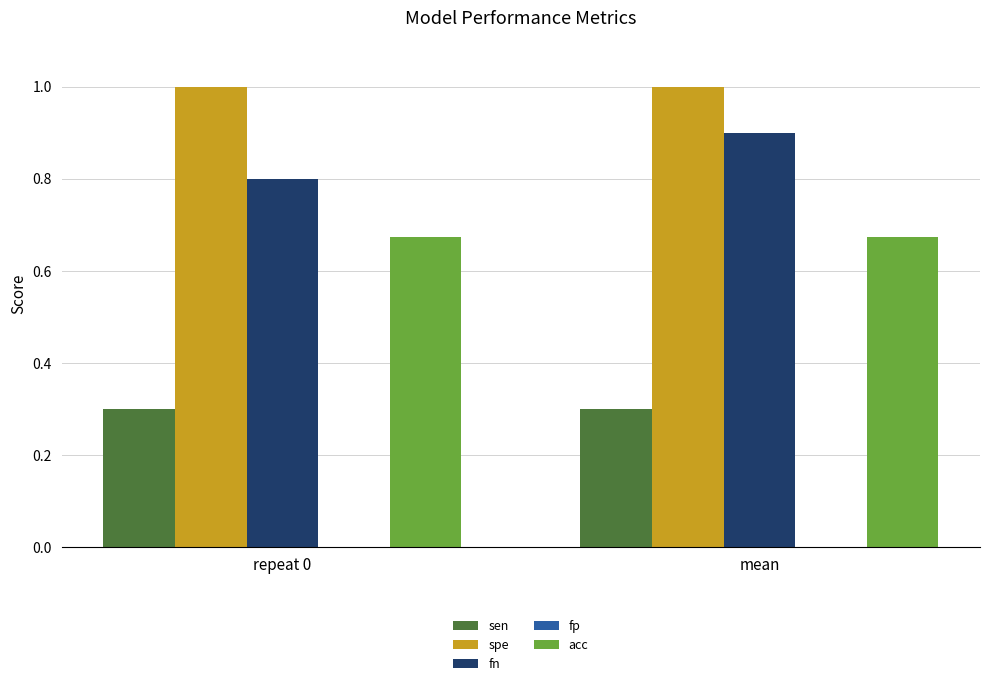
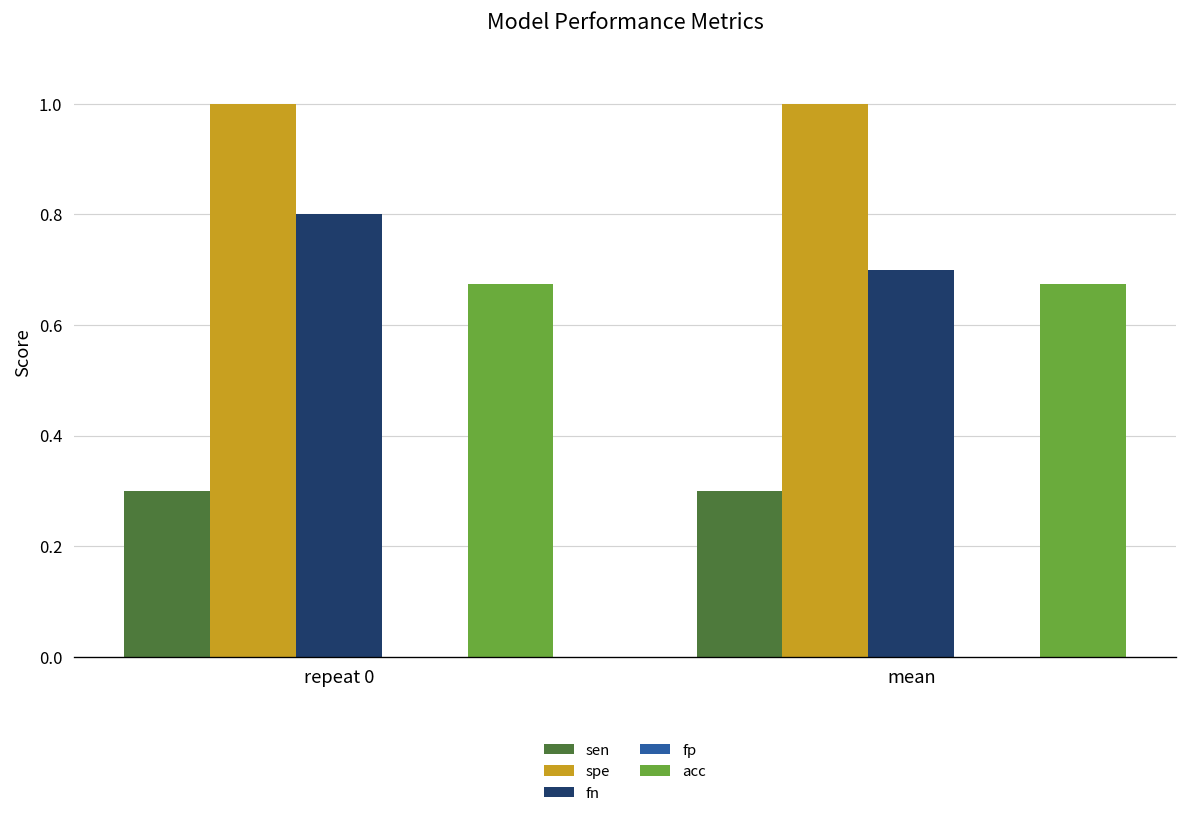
  {
    "spe": {
      "repeat 0": 1.0,
      "mean": 1.0
    },
    "fn": {
      "repeat 0": 0.8,
-     "mean": 0.9
+     "mean": 0.7
    },
    "fp": {
      "repeat 0": 0.0,
      "mean": 0.0
    }
  }
